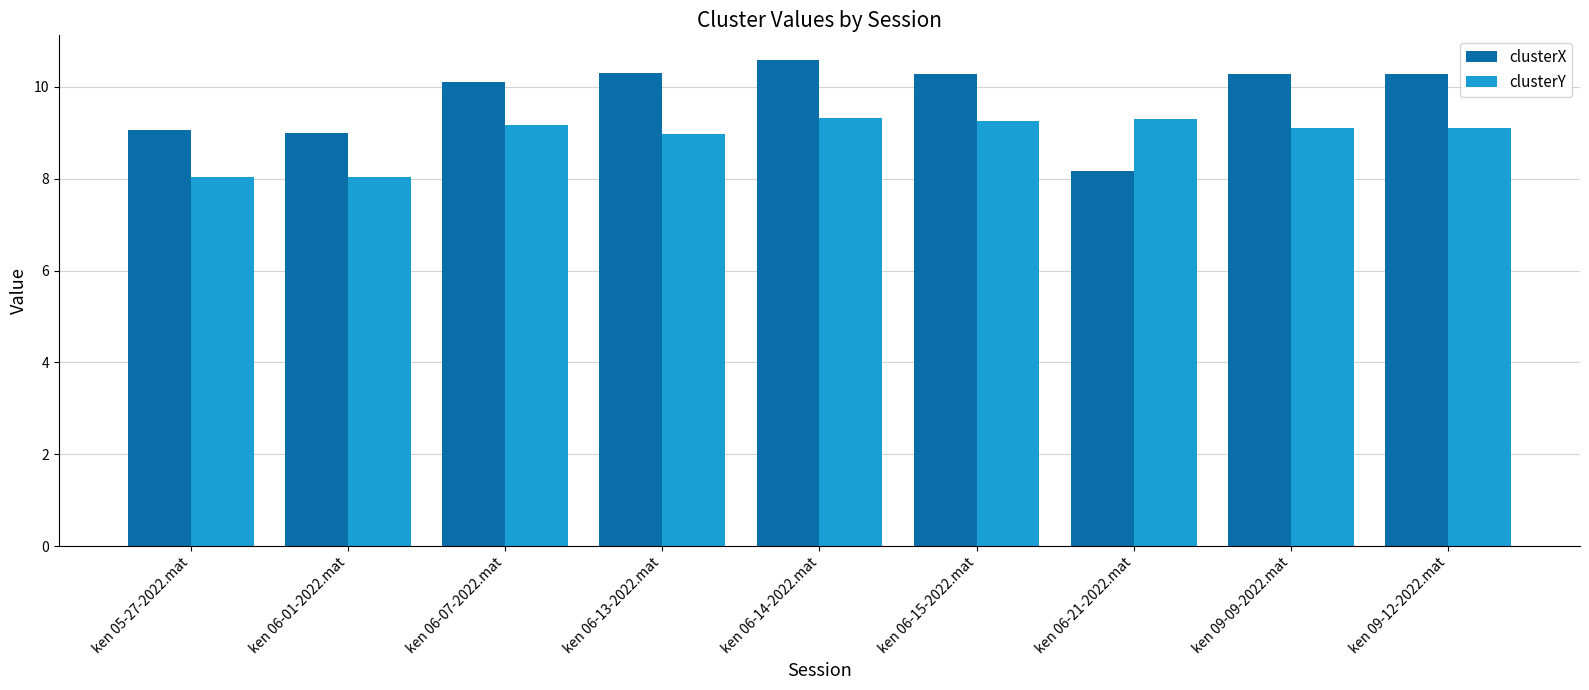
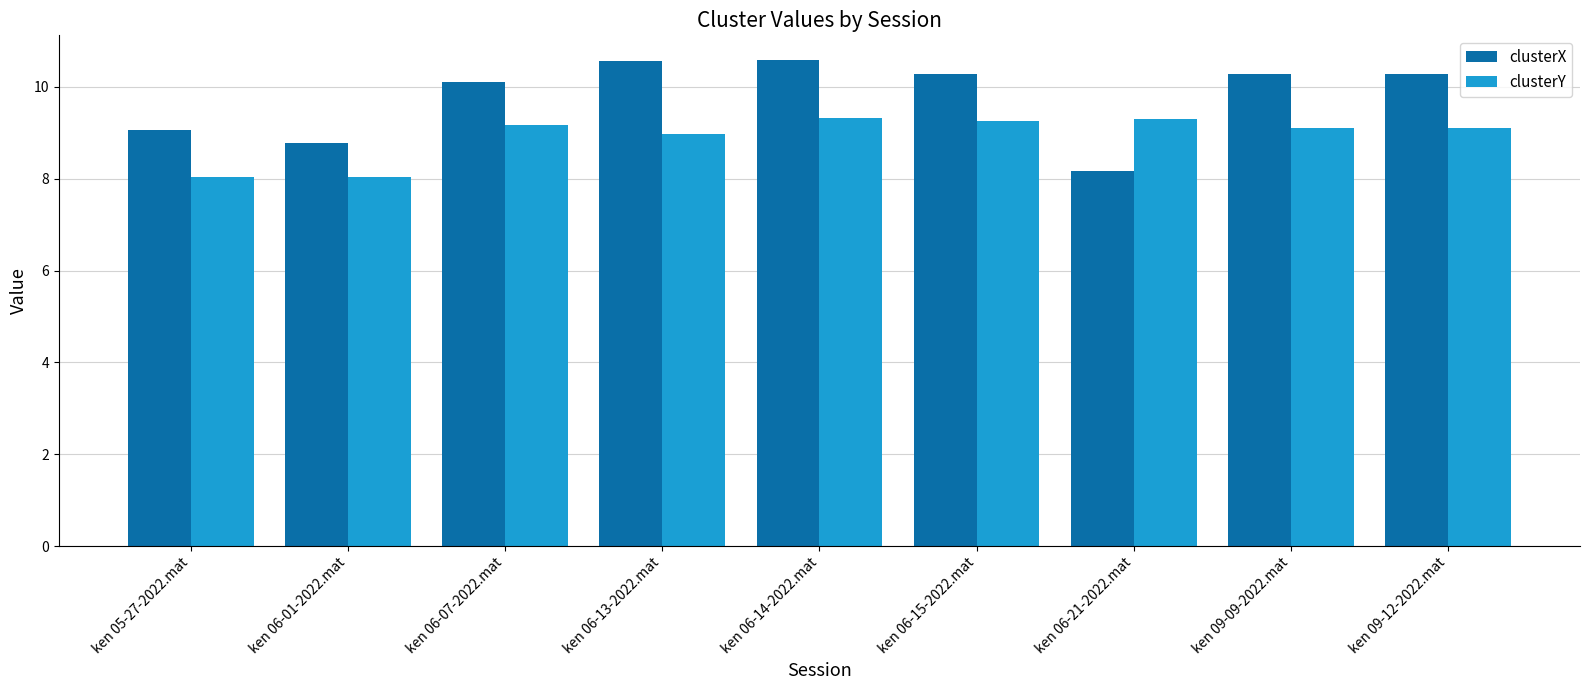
  {
    "clusterX": {
      "ken 05-27-2022.mat": 9.1,
-     "ken 06-01-2022.mat": 9.0,
+     "ken 06-01-2022.mat": 8.8,
      "ken 06-07-2022.mat": 10.1,
-     "ken 06-13-2022.mat": 10.3,
+     "ken 06-13-2022.mat": 10.6,
      "ken 06-14-2022.mat": 10.6,
      "ken 06-15-2022.mat": 10.3,
      "ken 06-21-2022.mat": 8.2,
      "ken 09-09-2022.mat": 10.3,
      "ken 09-12-2022.mat": 10.3
    },
    "clusterY": {
      "ken 05-27-2022.mat": 8.0,
      "ken 06-01-2022.mat": 8.0,
      "ken 06-07-2022.mat": 9.2,
      "ken 06-13-2022.mat": 9.0,
      "ken 06-14-2022.mat": 9.3,
      "ken 06-15-2022.mat": 9.3,
      "ken 06-21-2022.mat": 9.3,
      "ken 09-09-2022.mat": 9.1,
      "ken 09-12-2022.mat": 9.1
    }
  }
